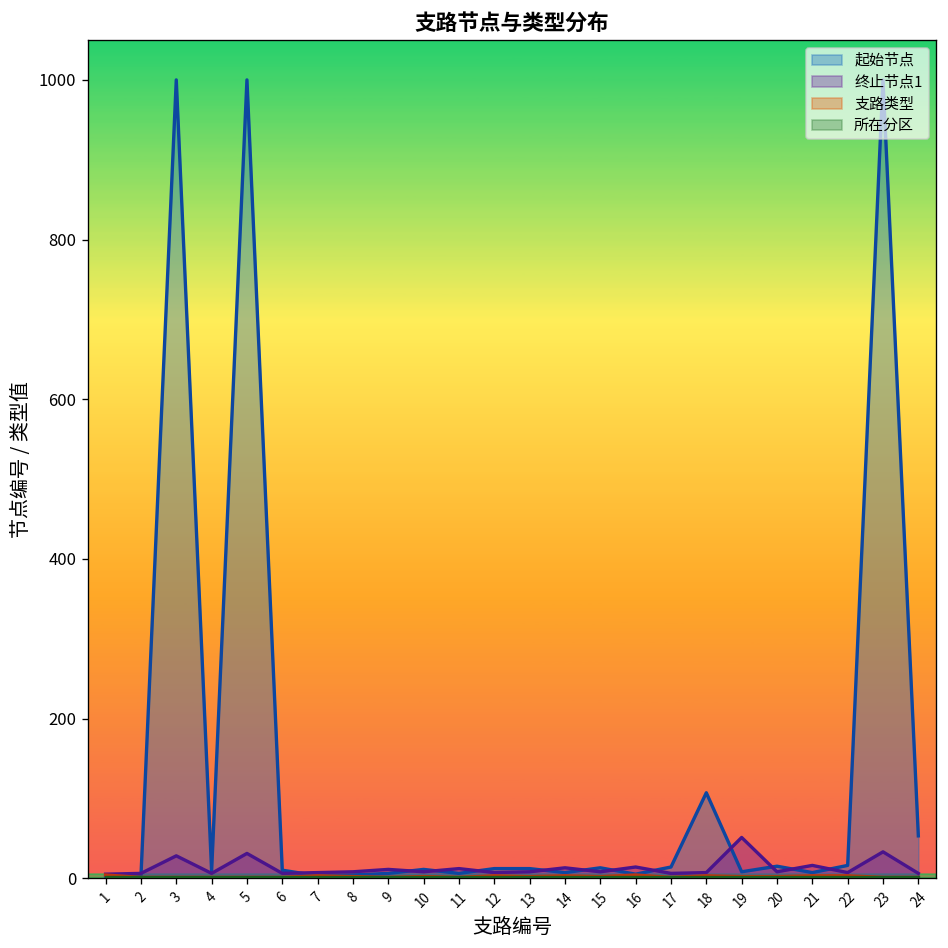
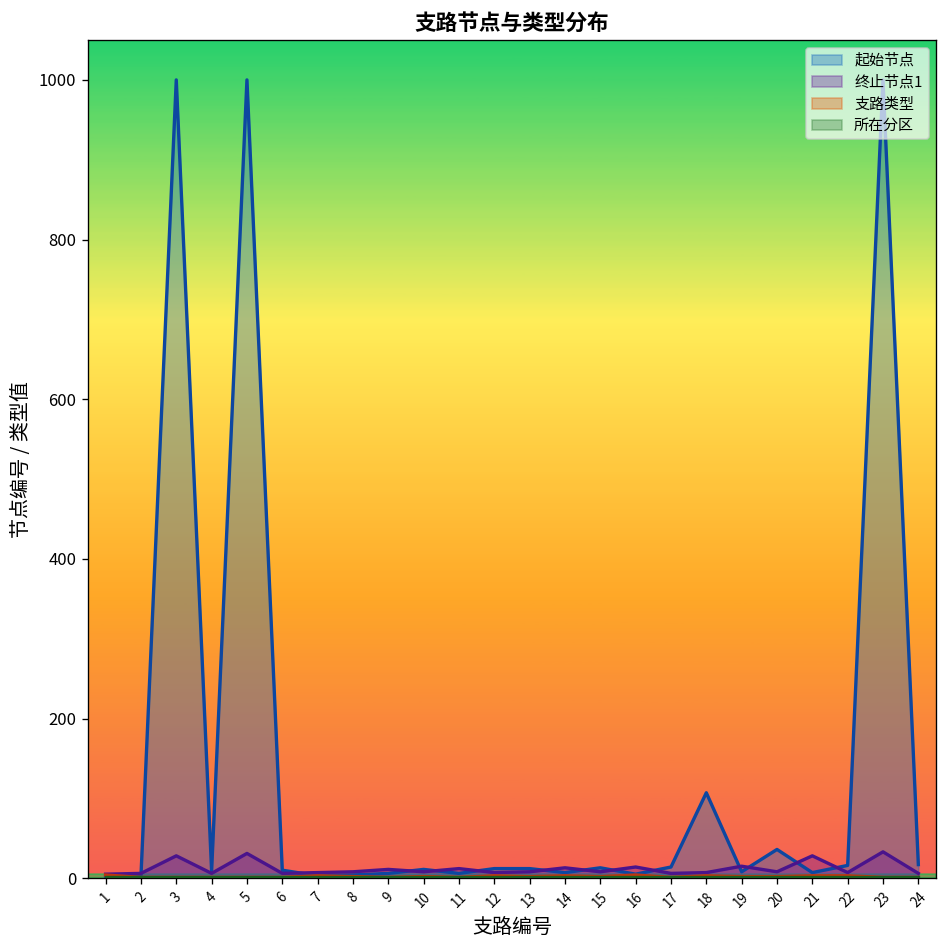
  {
    "起始节点": {
      "3": 1000,
      "5": 1000,
      "6": 10,
      "9": 10,
      "11": 10,
      "12": 10,
      "13": 10,
      "14": 10,
      "15": 10,
      "17": 10,
      "18": 110,
      "19": 10,
-     "20": 20,
+     "20": 40,
      "21": 10,
      "22": 20,
-     "24": 50
+     "24": 20
    },
    "终止节点1": {
      "2": 10,
      "3": 30,
      "5": 30,
      "6": 10,
      "7": 10,
      "8": 10,
      "9": 10,
      "11": 10,
      "12": 10,
      "13": 10,
      "14": 10,
      "15": 10,
      "16": 10,
      "17": 10,
      "18": 10,
-     "19": 50,
+     "19": 20,
      "20": 10,
-     "21": 20,
+     "21": 30,
      "22": 10,
      "23": 30,
      "24": 10
    }
  }
